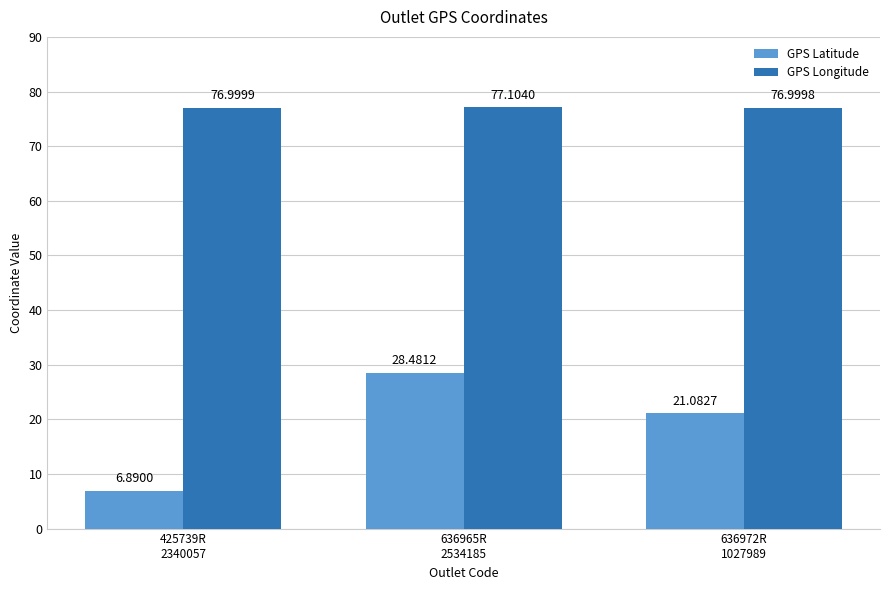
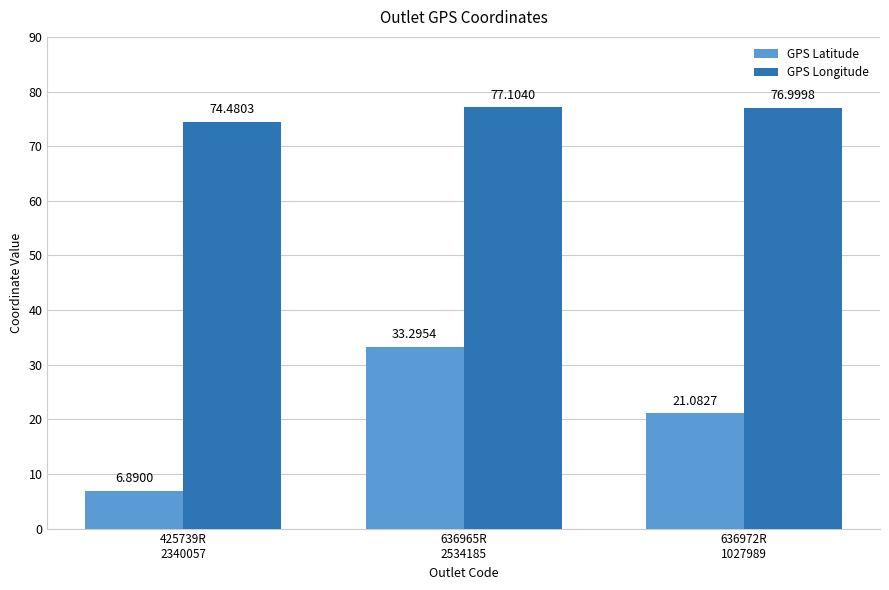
  {
    "GPS Latitude": {
      "425739R 2340057": 6.8900,
-     "636965R 2534185": 28.4812,
+     "636965R 2534185": 33.2954,
      "636972R 1027989": 21.0827
    },
    "GPS Longitude": {
-     "425739R 2340057": 76.9999,
+     "425739R 2340057": 74.4803,
      "636965R 2534185": 77.1040,
      "636972R 1027989": 76.9998
    }
  }
